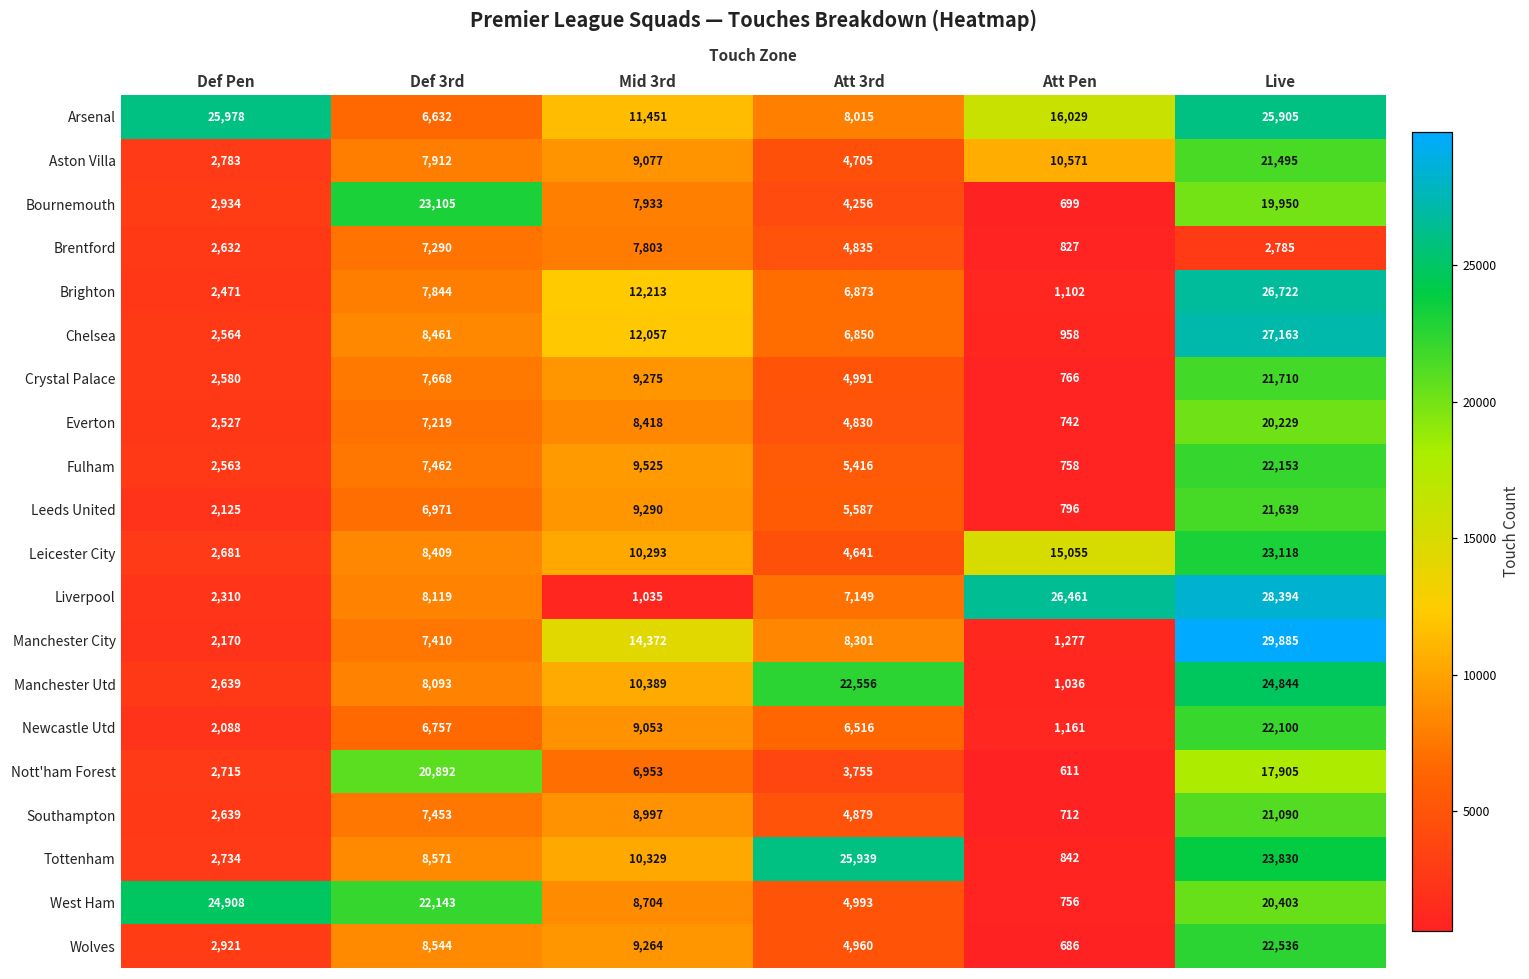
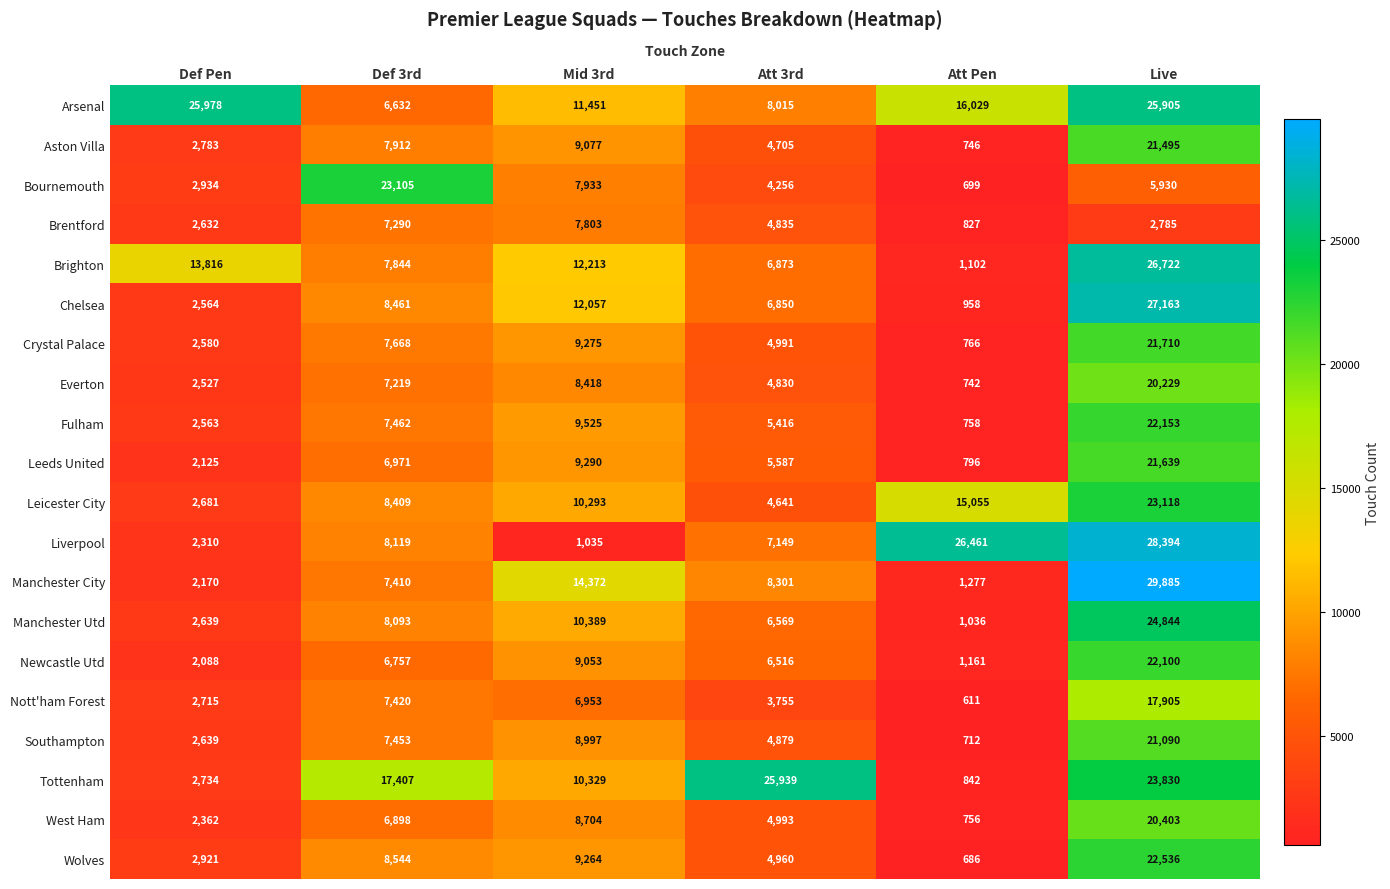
  {
    "Arsenal": {
      "Def Pen": "25,978",
      "Def 3rd": "6,632",
      "Mid 3rd": "11,451",
      "Att 3rd": "8,015",
      "Att Pen": "16,029",
      "Live": "25,905"
    },
    "Aston Villa": {
      "Def Pen": "2,783",
      "Def 3rd": "7,912",
      "Mid 3rd": "9,077",
      "Att 3rd": "4,705",
-     "Att Pen": "10,571",
+     "Att Pen": "746",
      "Live": "21,495"
    },
    "Bournemouth": {
      "Def Pen": "2,934",
      "Def 3rd": "23,105",
      "Mid 3rd": "7,933",
      "Att 3rd": "4,256",
      "Att Pen": "699",
-     "Live": "19,950"
+     "Live": "5,930"
    },
    "Brentford": {
      "Def Pen": "2,632",
      "Def 3rd": "7,290",
      "Mid 3rd": "7,803",
      "Att 3rd": "4,835",
      "Att Pen": "827",
      "Live": "2,785"
    },
    "Brighton": {
-     "Def Pen": "2,471",
+     "Def Pen": "13,816",
      "Def 3rd": "7,844",
      "Mid 3rd": "12,213",
      "Att 3rd": "6,873",
      "Att Pen": "1,102",
      "Live": "26,722"
    },
    "Chelsea": {
      "Def Pen": "2,564",
      "Def 3rd": "8,461",
      "Mid 3rd": "12,057",
      "Att 3rd": "6,850",
      "Att Pen": "958",
      "Live": "27,163"
    },
    "Crystal Palace": {
      "Def Pen": "2,580",
      "Def 3rd": "7,668",
      "Mid 3rd": "9,275",
      "Att 3rd": "4,991",
      "Att Pen": "766",
      "Live": "21,710"
    },
    "Everton": {
      "Def Pen": "2,527",
      "Def 3rd": "7,219",
      "Mid 3rd": "8,418",
      "Att 3rd": "4,830",
      "Att Pen": "742",
      "Live": "20,229"
    },
    "Fulham": {
      "Def Pen": "2,563",
      "Def 3rd": "7,462",
      "Mid 3rd": "9,525",
      "Att 3rd": "5,416",
      "Att Pen": "758",
      "Live": "22,153"
    },
    "Leeds United": {
      "Def Pen": "2,125",
      "Def 3rd": "6,971",
      "Mid 3rd": "9,290",
      "Att 3rd": "5,587",
      "Att Pen": "796",
      "Live": "21,639"
    },
    "Leicester City": {
      "Def Pen": "2,681",
      "Def 3rd": "8,409",
      "Mid 3rd": "10,293",
      "Att 3rd": "4,641",
      "Att Pen": "15,055",
      "Live": "23,118"
    },
    "Liverpool": {
      "Def Pen": "2,310",
      "Def 3rd": "8,119",
      "Mid 3rd": "1,035",
      "Att 3rd": "7,149",
      "Att Pen": "26,461",
      "Live": "28,394"
    },
    "Manchester City": {
      "Def Pen": "2,170",
      "Def 3rd": "7,410",
      "Mid 3rd": "14,372",
      "Att 3rd": "8,301",
      "Att Pen": "1,277",
      "Live": "29,885"
    },
    "Manchester Utd": {
      "Def Pen": "2,639",
      "Def 3rd": "8,093",
      "Mid 3rd": "10,389",
-     "Att 3rd": "22,556",
+     "Att 3rd": "6,569",
      "Att Pen": "1,036",
      "Live": "24,844"
    },
    "Newcastle Utd": {
      "Def Pen": "2,088",
      "Def 3rd": "6,757",
      "Mid 3rd": "9,053",
      "Att 3rd": "6,516",
      "Att Pen": "1,161",
      "Live": "22,100"
    },
    "Nott'ham Forest": {
      "Def Pen": "2,715",
-     "Def 3rd": "20,892",
+     "Def 3rd": "7,420",
      "Mid 3rd": "6,953",
      "Att 3rd": "3,755",
      "Att Pen": "611",
      "Live": "17,905"
    },
    "Southampton": {
      "Def Pen": "2,639",
      "Def 3rd": "7,453",
      "Mid 3rd": "8,997",
      "Att 3rd": "4,879",
      "Att Pen": "712",
      "Live": "21,090"
    },
    "Tottenham": {
      "Def Pen": "2,734",
-     "Def 3rd": "8,571",
+     "Def 3rd": "17,407",
      "Mid 3rd": "10,329",
      "Att 3rd": "25,939",
      "Att Pen": "842",
      "Live": "23,830"
    },
    "West Ham": {
-     "Def Pen": "24,908",
-     "Def 3rd": "22,143",
+     "Def Pen": "2,362",
+     "Def 3rd": "6,898",
      "Mid 3rd": "8,704",
      "Att 3rd": "4,993",
      "Att Pen": "756",
      "Live": "20,403"
    },
    "Wolves": {
      "Def Pen": "2,921",
      "Def 3rd": "8,544",
      "Mid 3rd": "9,264",
      "Att 3rd": "4,960",
      "Att Pen": "686",
      "Live": "22,536"
    }
  }
